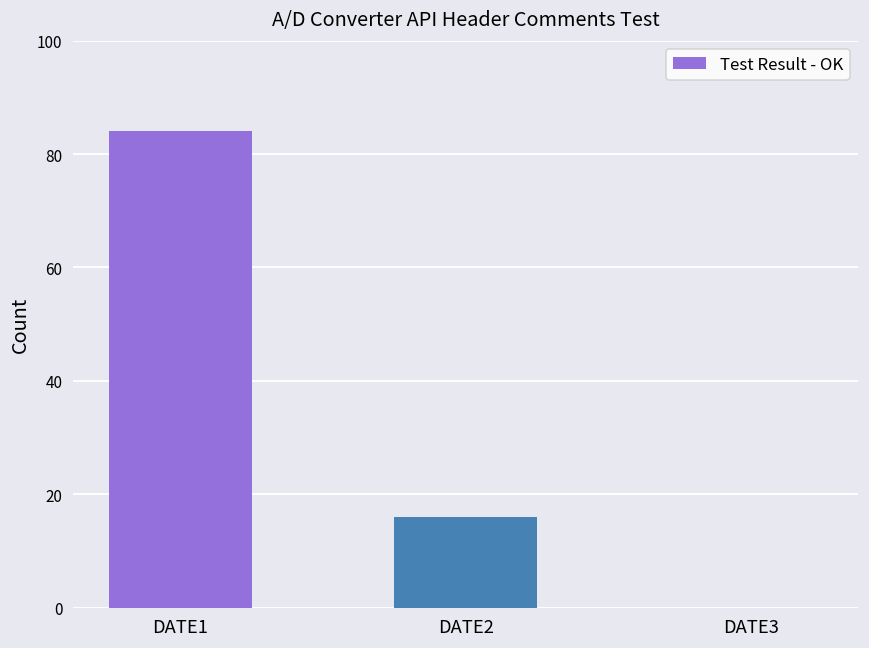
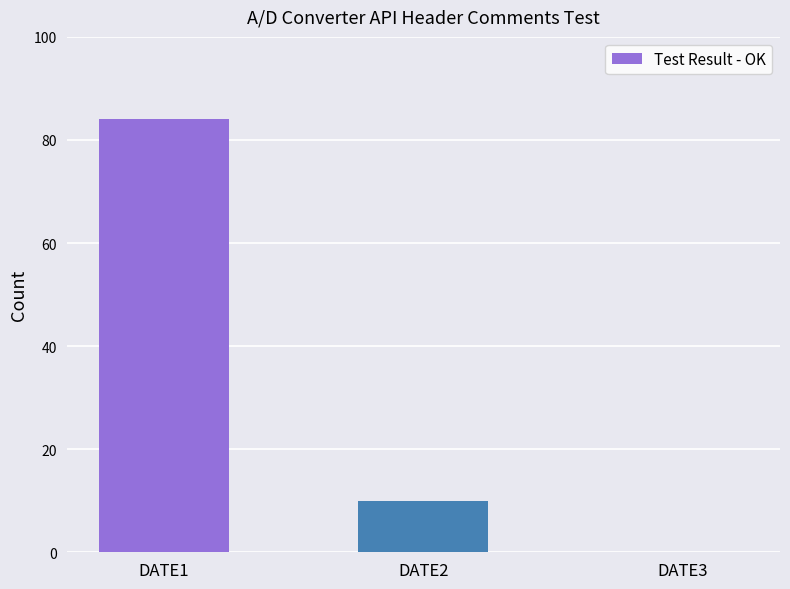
  {
    "DATE1": 84,
-   "DATE2": 16,
+   "DATE2": 10,
    "DATE3": 0
  }
